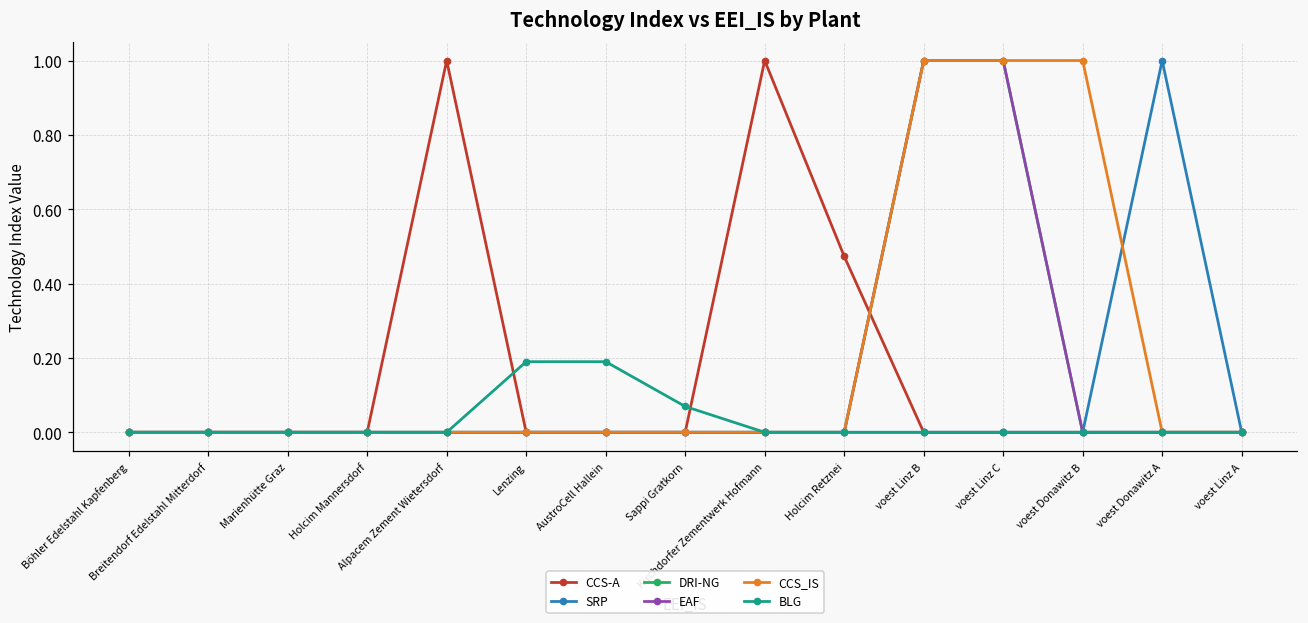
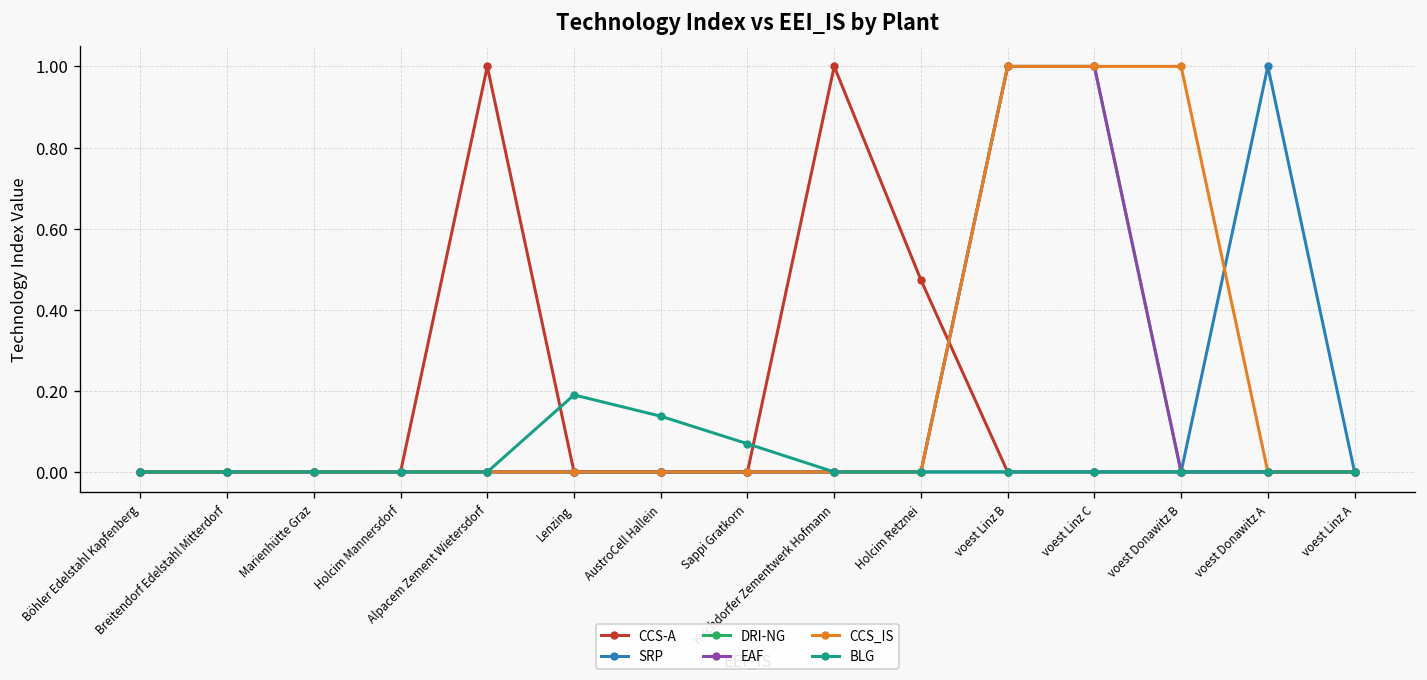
  {
    "CCS-A": {
      "Alpacem Zement Wietersdorf": 1.00,
      "Kirchdorfer Zementwerk Hofmann": 1.00,
      "Holcim Retznei": 0.47
    },
    "SRP": {
      "voest Donawitz A": 1.00
    },
    "CCS_IS": {
      "voest Donawitz B": 1.00
    },
    "BLG": {
      "Lenzing": 0.19,
-     "AustroCell Hallein": 0.19,
+     "AustroCell Hallein": 0.14,
      "Sappi Gratkorn": 0.07
    }
  }
